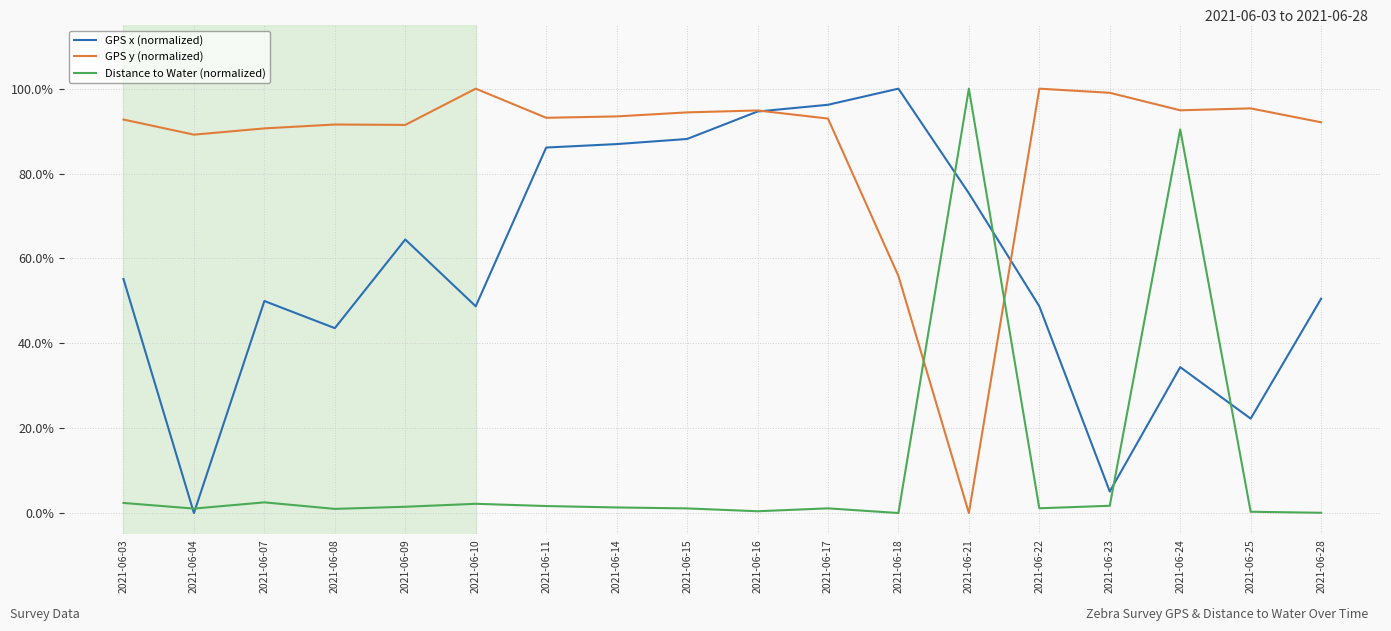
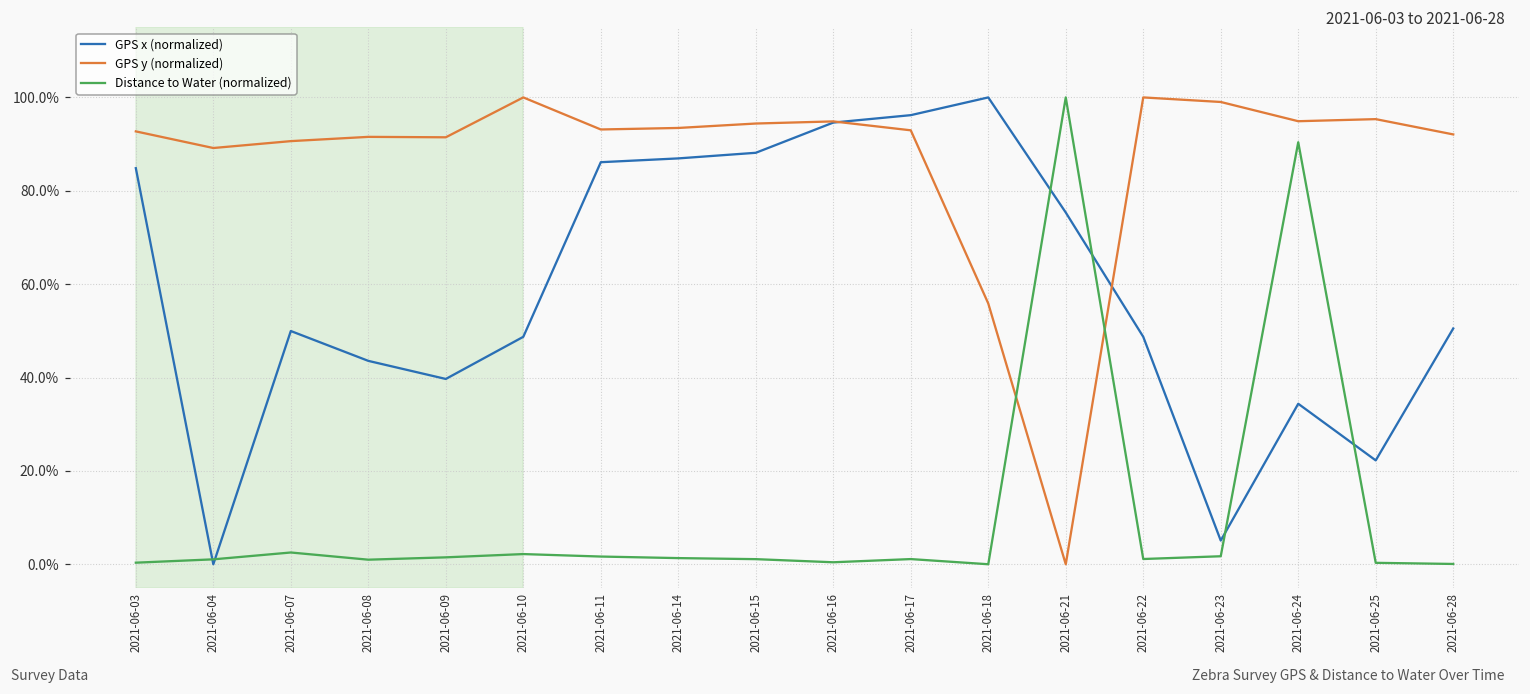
  {
    "GPS x (normalized)": {
-     "2021-06-03": "55%",
+     "2021-06-03": "85%",
      "2021-06-04": "0%",
      "2021-06-07": "50%",
      "2021-06-08": "44%",
-     "2021-06-09": "64%",
+     "2021-06-09": "40%",
      "2021-06-10": "49%",
      "2021-06-11": "86%",
      "2021-06-14": "87%",
      "2021-06-15": "88%",
      "2021-06-17": "96%",
      "2021-06-18": "100%",
      "2021-06-21": "75%",
      "2021-06-22": "49%",
      "2021-06-23": "5%",
      "2021-06-24": "34%",
      "2021-06-25": "22%",
      "2021-06-28": "51%"
    },
    "GPS y (normalized)": {
      "2021-06-03": "93%",
      "2021-06-04": "89%",
      "2021-06-07": "91%",
      "2021-06-08": "92%",
      "2021-06-09": "91%",
      "2021-06-10": "100%",
      "2021-06-11": "93%",
      "2021-06-14": "93%",
      "2021-06-15": "94%",
      "2021-06-17": "93%",
      "2021-06-18": "56%",
      "2021-06-21": "0%",
      "2021-06-22": "100%",
      "2021-06-23": "99%",
      "2021-06-24": "95%",
      "2021-06-25": "95%",
      "2021-06-28": "92%"
    },
    "Distance to Water (normalized)": {
-     "2021-06-03": "2%",
+     "2021-06-03": "0%",
      "2021-06-04": "1%",
      "2021-06-07": "3%",
      "2021-06-08": "1%",
      "2021-06-09": "1%",
      "2021-06-10": "2%",
      "2021-06-11": "2%",
      "2021-06-14": "1%",
      "2021-06-15": "1%",
      "2021-06-16": "0%",
      "2021-06-17": "1%",
      "2021-06-18": "0%",
      "2021-06-21": "100%",
      "2021-06-22": "1%",
      "2021-06-23": "2%",
      "2021-06-24": "90%",
      "2021-06-25": "0%",
      "2021-06-28": "0%"
    }
  }
